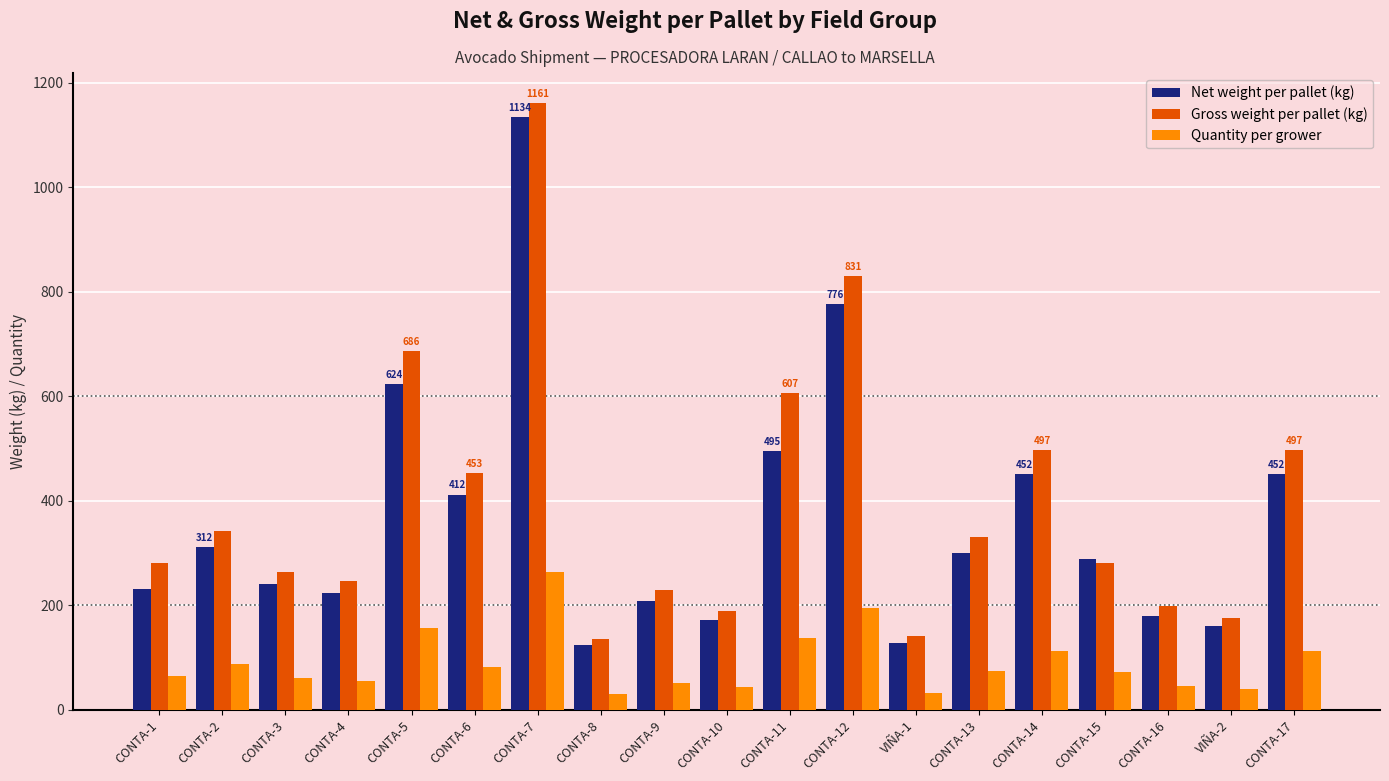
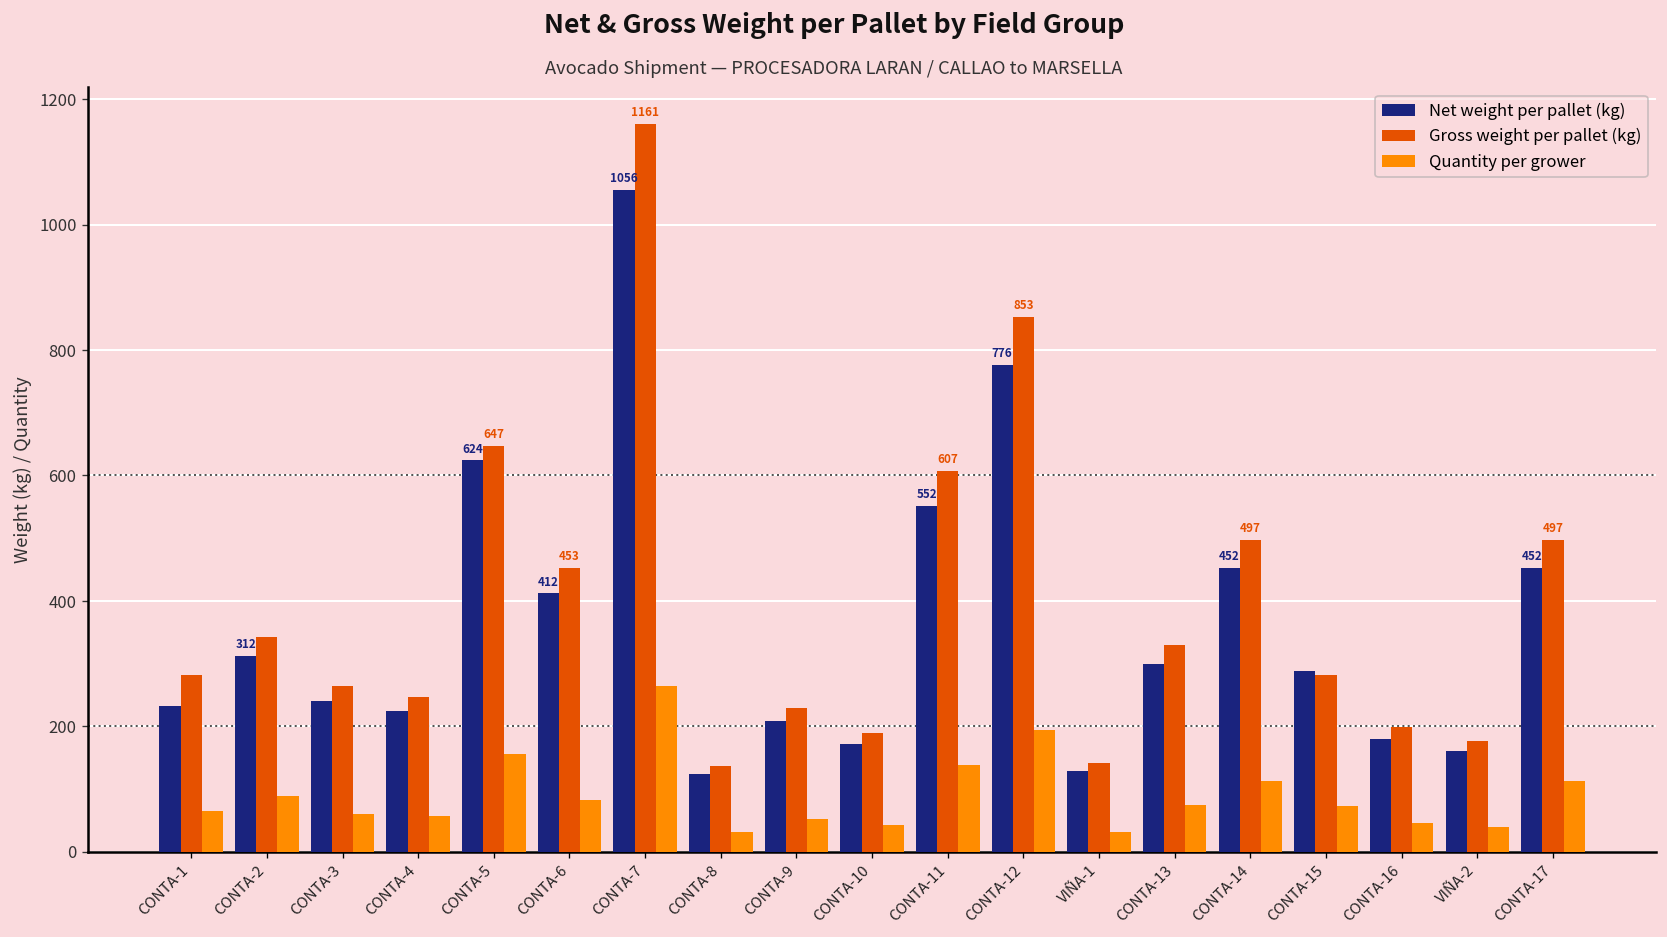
  {
    "Net weight per pallet (kg)": {
      "CONTA-2": 312,
      "CONTA-5": 624,
      "CONTA-6": 412,
-     "CONTA-7": 1134,
-     "CONTA-11": 495,
+     "CONTA-7": 1056,
+     "CONTA-11": 552,
      "CONTA-12": 776,
      "CONTA-14": 452,
      "CONTA-17": 452
    },
    "Gross weight per pallet (kg)": {
-     "CONTA-5": 686,
+     "CONTA-5": 647,
      "CONTA-6": 453,
      "CONTA-7": 1161,
      "CONTA-11": 607,
-     "CONTA-12": 831,
+     "CONTA-12": 853,
      "CONTA-14": 497,
      "CONTA-17": 497
    },
    "Quantity per grower": {
      "CONTA-1": 60,
      "CONTA-2": 90,
      "CONTA-3": 60,
      "CONTA-4": 60,
      "CONTA-5": 160,
      "CONTA-6": 80,
      "CONTA-7": 260,
      "CONTA-8": 30,
      "CONTA-9": 50,
      "CONTA-10": 40,
      "CONTA-11": 140,
      "CONTA-12": 190,
      "VIÑA-1": 30,
      "CONTA-13": 80,
      "CONTA-14": 110,
      "CONTA-15": 70,
      "CONTA-16": 50,
      "VIÑA-2": 40,
      "CONTA-17": 110
    }
  }
